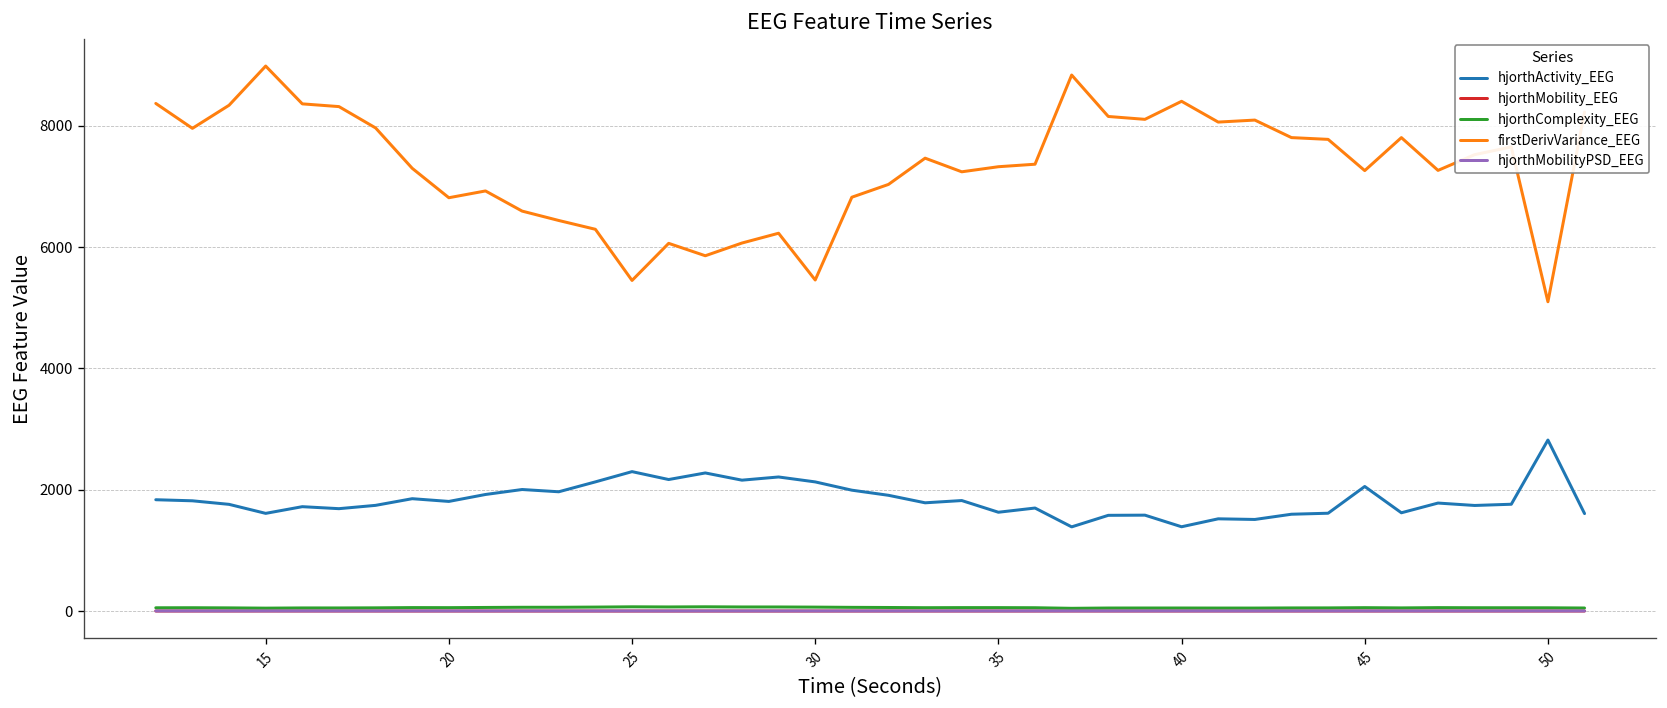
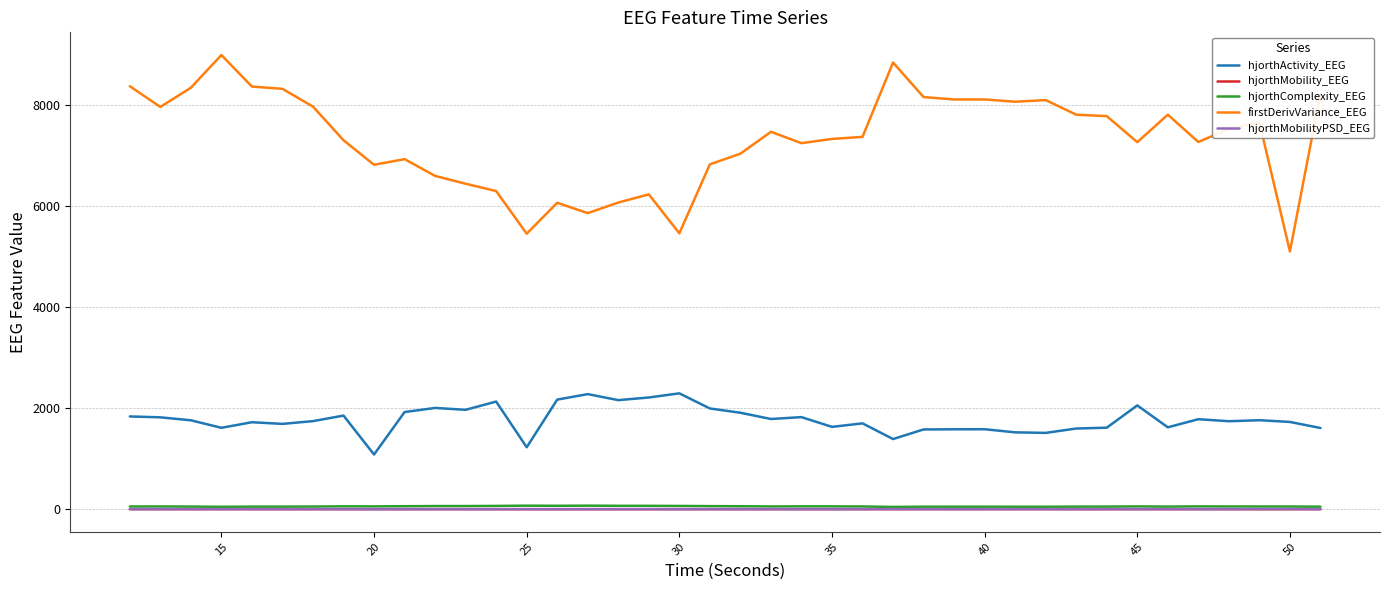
  {
    "hjorthActivity_EEG": {
      "15": 1600,
-     "20": 1800,
-     "25": 2300,
-     "30": 2100,
+     "20": 1100,
+     "25": 1200,
+     "30": 2300,
      "35": 1600,
-     "40": 1400,
+     "40": 1600,
      "45": 2100,
-     "50": 2800
+     "50": 1700
    },
    "hjorthMobilityPSD_EEG": {
      "20": 0,
      "25": 0,
      "30": 0,
      "35": 0,
      "45": 0,
      "50": 0
    },
    "hjorthComplexity_EEG": {
      "20": 100,
      "25": 100,
      "30": 100,
      "35": 100,
      "45": 100,
      "50": 100
    },
    "firstDerivVariance_EEG": {
      "15": 9000,
      "20": 6800,
      "25": 5500,
      "30": 5500,
      "35": 7300,
-     "40": 8400,
+     "40": 8100,
      "45": 7300,
      "50": 5100
    }
  }
